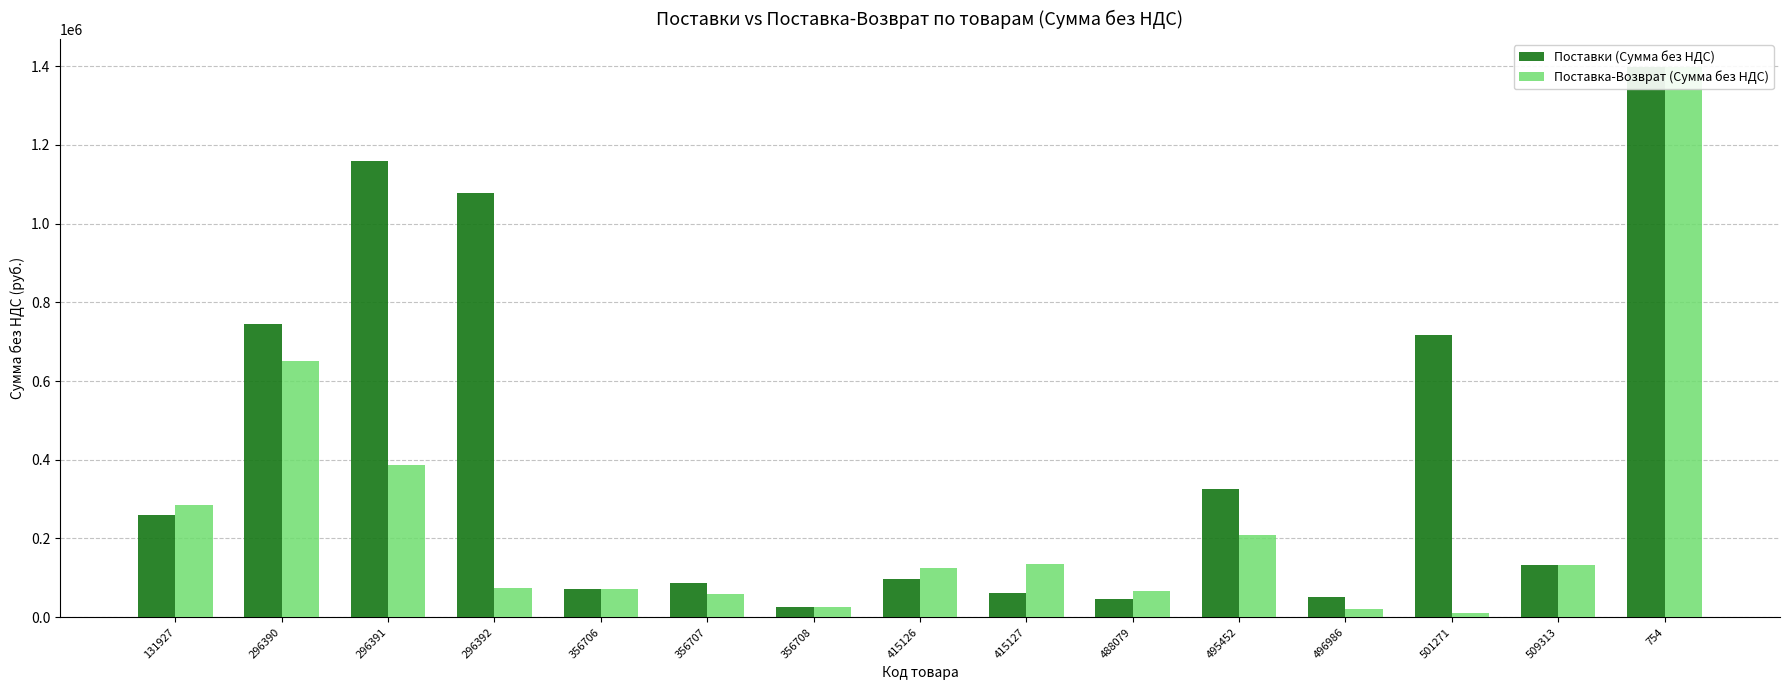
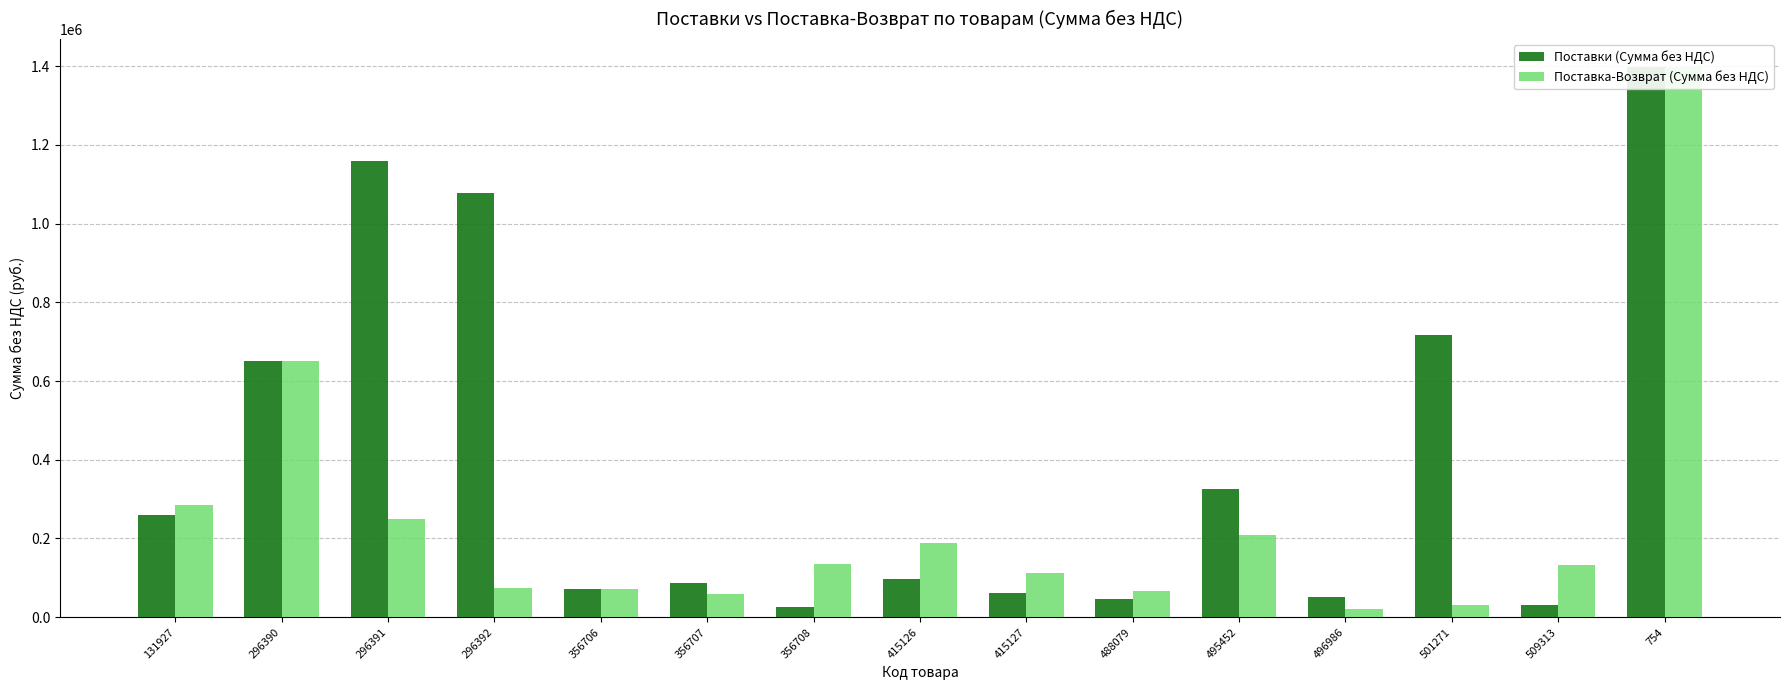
  {
    "Поставки (Сумма без НДС)": {
      "131927": 260000,
-     "296390": 750000,
+     "296390": 650000,
      "296391": 1160000,
      "296392": 1080000,
      "356706": 70000,
      "356707": 90000,
      "356708": 30000,
      "415126": 100000,
      "415127": 60000,
      "488079": 50000,
      "495452": 330000,
      "496986": 50000,
      "501271": 720000,
-     "509313": 130000
+     "509313": 30000
    },
    "Поставка-Возврат (Сумма без НДС)": {
      "131927": 280000,
      "296390": 650000,
-     "296391": 390000,
+     "296391": 250000,
      "296392": 70000,
      "356706": 70000,
      "356707": 60000,
-     "356708": 30000,
-     "415126": 120000,
-     "415127": 130000,
+     "356708": 130000,
+     "415126": 190000,
+     "415127": 110000,
      "488079": 70000,
      "495452": 210000,
      "496986": 20000,
-     "501271": 10000,
+     "501271": 30000,
      "509313": 130000
    }
  }
